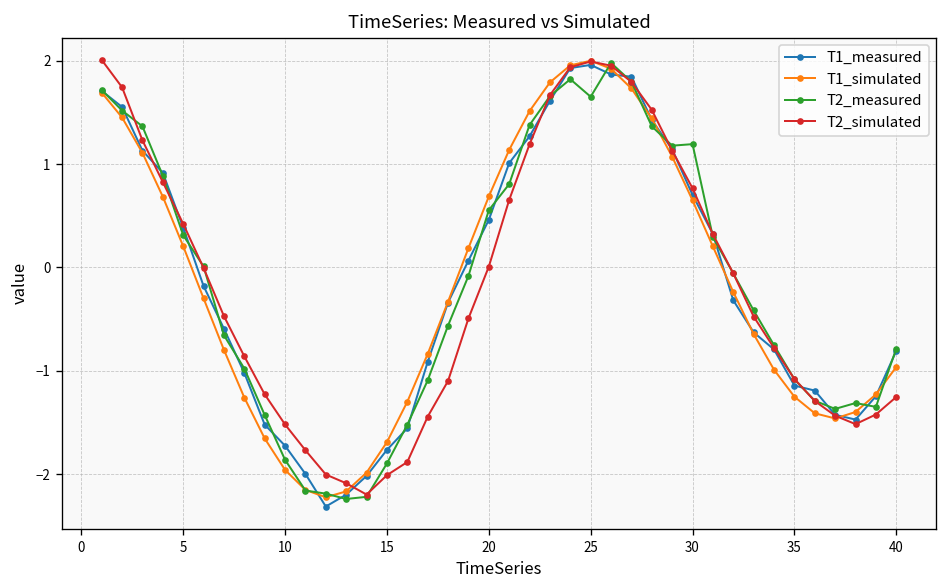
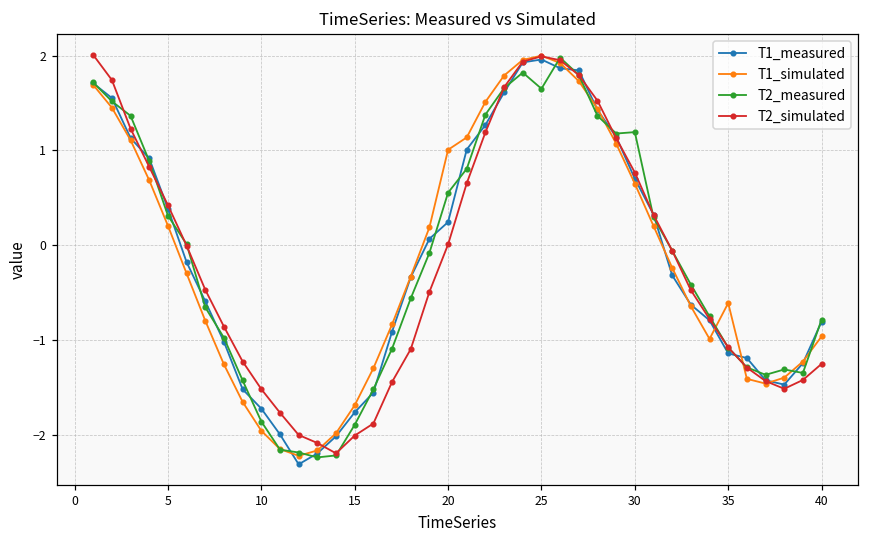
  {
    "T1_measured": {
      "5": 0.4,
      "10": -1.7,
      "15": -1.8,
-     "20": 0.5,
+     "20": 0.2,
      "25": 2.0,
      "30": 0.7,
      "35": -1.1
    },
    "T1_simulated": {
      "5": 0.2,
      "10": -2.0,
      "15": -1.7,
-     "20": 0.7,
+     "20": 1.0,
      "30": 0.6,
-     "35": -1.3,
+     "35": -0.6,
      "40": -1.0
    },
    "T2_measured": {
      "5": 0.3,
      "10": -1.9,
      "15": -1.9,
      "20": 0.6,
      "25": 1.7,
      "30": 1.2
    },
    "T2_simulated": {
      "5": 0.4,
      "10": -1.5,
      "15": -2.0,
      "20": 0.0,
      "30": 0.8,
      "40": -1.3
    }
  }
